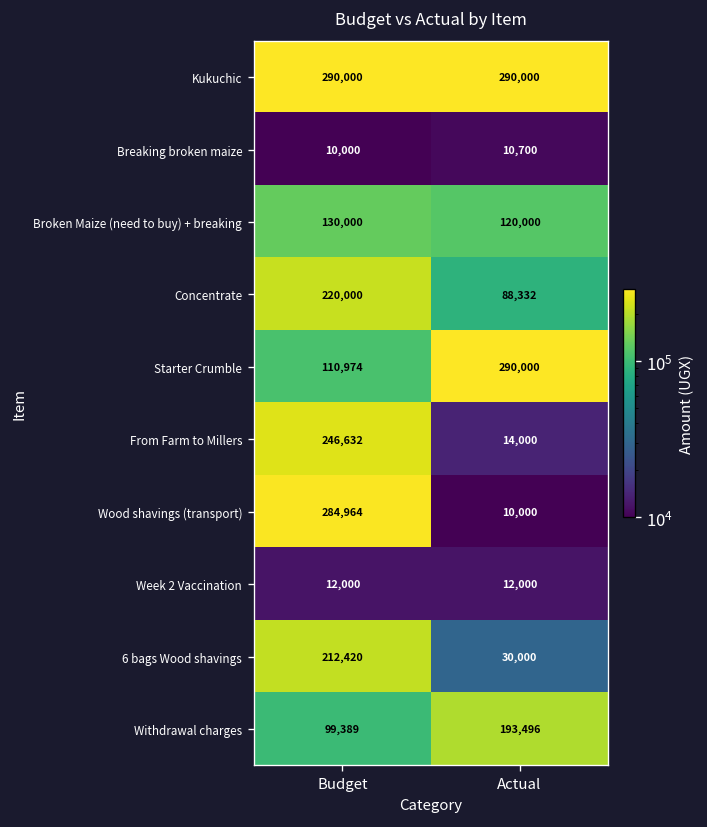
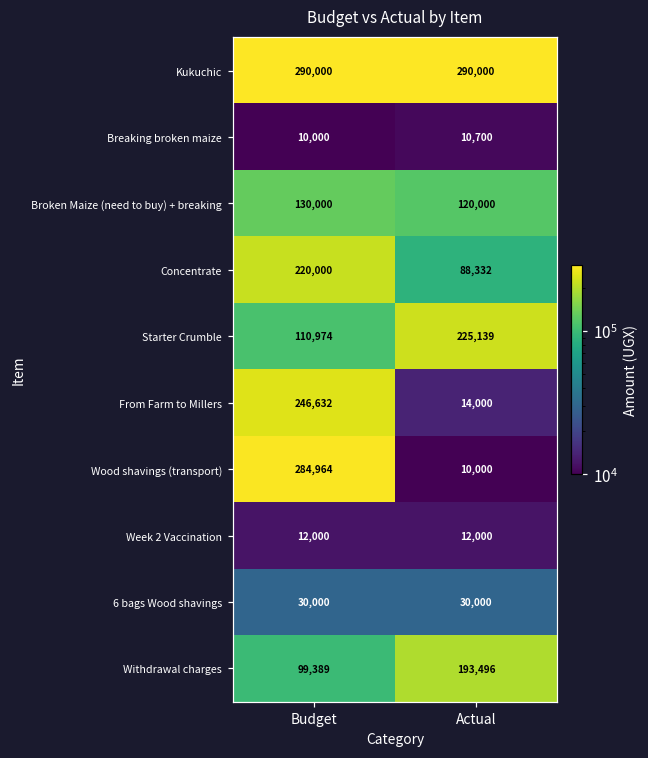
  {
    "Kukuchic": {
      "Budget": "290,000",
      "Actual": "290,000"
    },
    "Breaking broken maize": {
      "Budget": "10,000",
      "Actual": "10,700"
    },
    "Broken Maize (need to buy) + breaking": {
      "Budget": "130,000",
      "Actual": "120,000"
    },
    "Concentrate": {
      "Budget": "220,000",
      "Actual": "88,332"
    },
    "Starter Crumble": {
      "Budget": "110,974",
-     "Actual": "290,000"
+     "Actual": "225,139"
    },
    "From Farm to Millers": {
      "Budget": "246,632",
      "Actual": "14,000"
    },
    "Wood shavings (transport)": {
      "Budget": "284,964",
      "Actual": "10,000"
    },
    "Week 2 Vaccination": {
      "Budget": "12,000",
      "Actual": "12,000"
    },
    "6 bags Wood shavings": {
-     "Budget": "212,420",
+     "Budget": "30,000",
      "Actual": "30,000"
    },
    "Withdrawal charges": {
      "Budget": "99,389",
      "Actual": "193,496"
    }
  }
